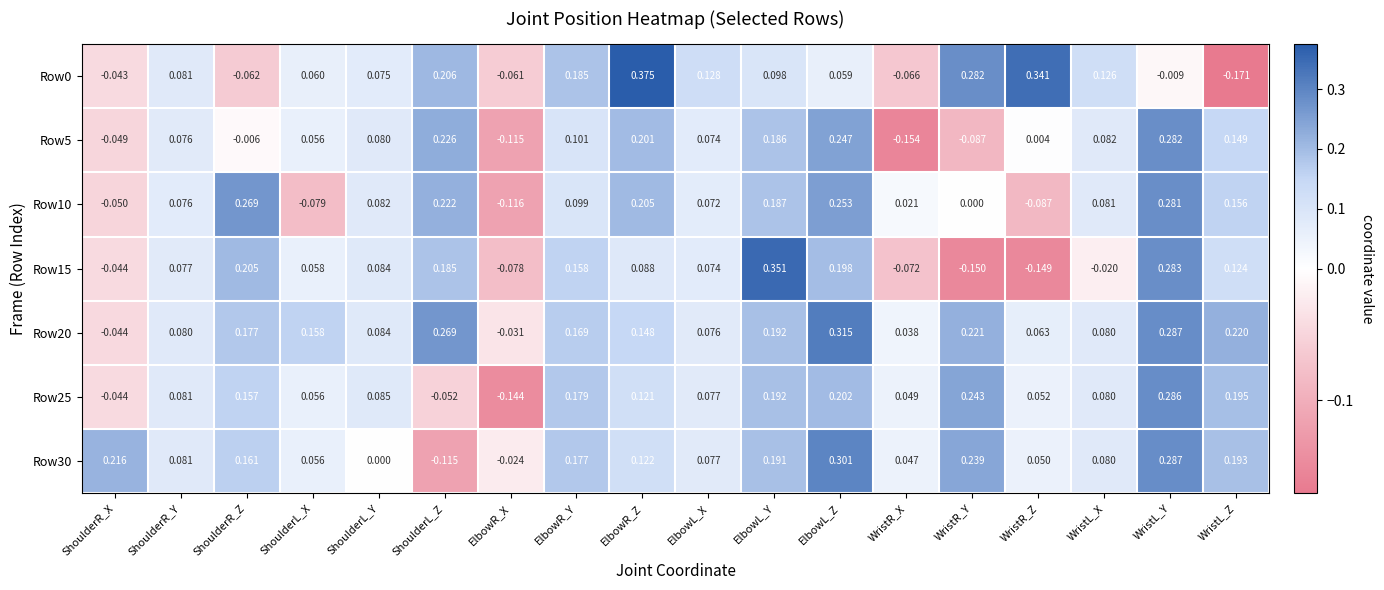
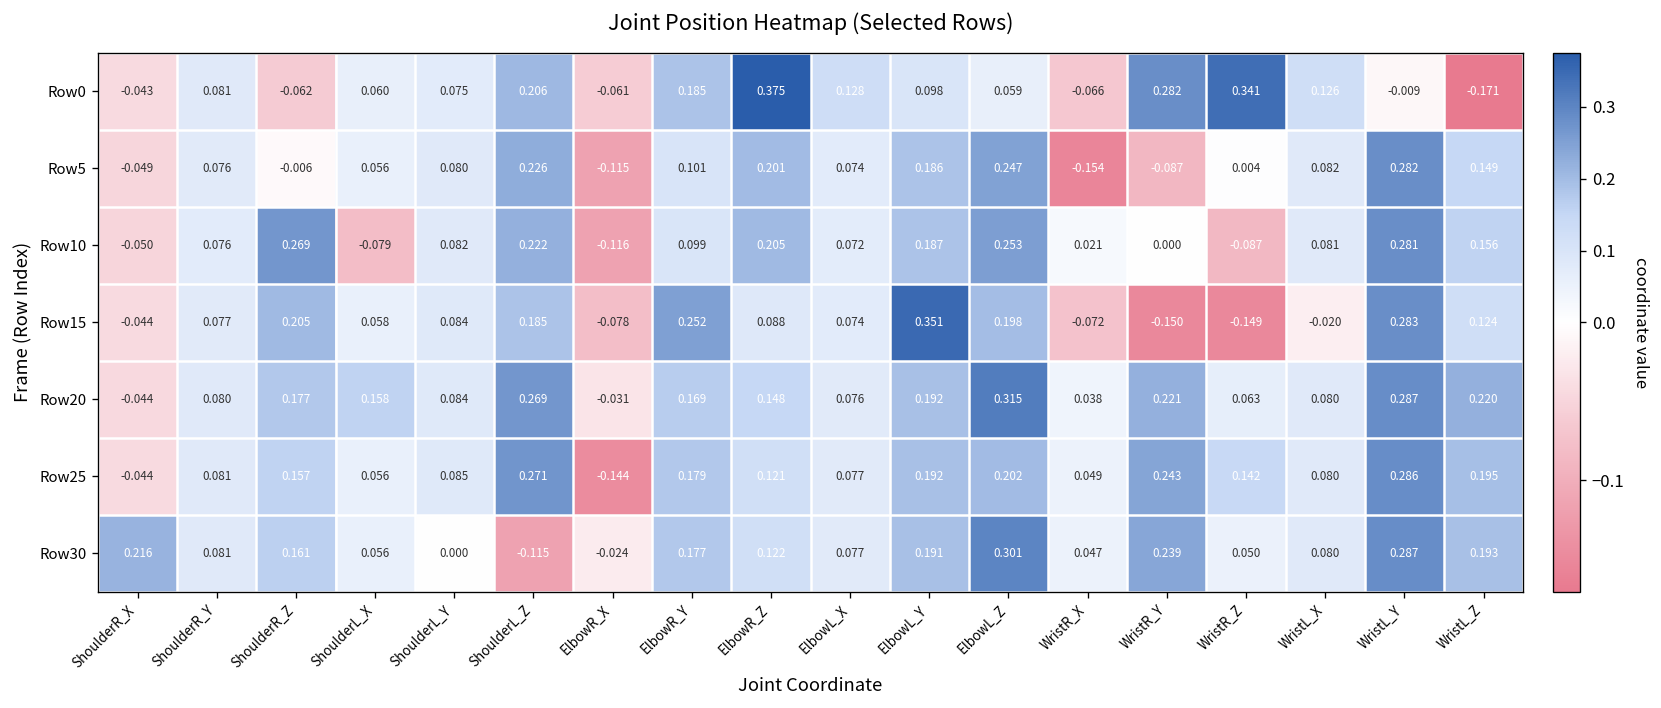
  {
    "Row0": {
      "ShoulderR_X": -0.043,
      "ShoulderR_Y": 0.081,
      "ShoulderR_Z": -0.062,
      "ShoulderL_X": 0.060,
      "ShoulderL_Y": 0.075,
      "ShoulderL_Z": 0.206,
      "ElbowR_X": -0.061,
      "ElbowR_Y": 0.185,
      "ElbowR_Z": 0.375,
      "ElbowL_X": 0.128,
      "ElbowL_Y": 0.098,
      "ElbowL_Z": 0.059,
      "WristR_X": -0.066,
      "WristR_Y": 0.282,
      "WristR_Z": 0.341,
      "WristL_X": 0.126,
      "WristL_Y": -0.009,
      "WristL_Z": -0.171
    },
    "Row5": {
      "ShoulderR_X": -0.049,
      "ShoulderR_Y": 0.076,
      "ShoulderR_Z": -0.006,
      "ShoulderL_X": 0.056,
      "ShoulderL_Y": 0.080,
      "ShoulderL_Z": 0.226,
      "ElbowR_X": -0.115,
      "ElbowR_Y": 0.101,
      "ElbowR_Z": 0.201,
      "ElbowL_X": 0.074,
      "ElbowL_Y": 0.186,
      "ElbowL_Z": 0.247,
      "WristR_X": -0.154,
      "WristR_Y": -0.087,
      "WristR_Z": 0.004,
      "WristL_X": 0.082,
      "WristL_Y": 0.282,
      "WristL_Z": 0.149
    },
    "Row10": {
      "ShoulderR_X": -0.050,
      "ShoulderR_Y": 0.076,
      "ShoulderR_Z": 0.269,
      "ShoulderL_X": -0.079,
      "ShoulderL_Y": 0.082,
      "ShoulderL_Z": 0.222,
      "ElbowR_X": -0.116,
      "ElbowR_Y": 0.099,
      "ElbowR_Z": 0.205,
      "ElbowL_X": 0.072,
      "ElbowL_Y": 0.187,
      "ElbowL_Z": 0.253,
      "WristR_X": 0.021,
      "WristR_Y": 0.000,
      "WristR_Z": -0.087,
      "WristL_X": 0.081,
      "WristL_Y": 0.281,
      "WristL_Z": 0.156
    },
    "Row15": {
      "ShoulderR_X": -0.044,
      "ShoulderR_Y": 0.077,
      "ShoulderR_Z": 0.205,
      "ShoulderL_X": 0.058,
      "ShoulderL_Y": 0.084,
      "ShoulderL_Z": 0.185,
      "ElbowR_X": -0.078,
-     "ElbowR_Y": 0.158,
+     "ElbowR_Y": 0.252,
      "ElbowR_Z": 0.088,
      "ElbowL_X": 0.074,
      "ElbowL_Y": 0.351,
      "ElbowL_Z": 0.198,
      "WristR_X": -0.072,
      "WristR_Y": -0.150,
      "WristR_Z": -0.149,
      "WristL_X": -0.020,
      "WristL_Y": 0.283,
      "WristL_Z": 0.124
    },
    "Row20": {
      "ShoulderR_X": -0.044,
      "ShoulderR_Y": 0.080,
      "ShoulderR_Z": 0.177,
      "ShoulderL_X": 0.158,
      "ShoulderL_Y": 0.084,
      "ShoulderL_Z": 0.269,
      "ElbowR_X": -0.031,
      "ElbowR_Y": 0.169,
      "ElbowR_Z": 0.148,
      "ElbowL_X": 0.076,
      "ElbowL_Y": 0.192,
      "ElbowL_Z": 0.315,
      "WristR_X": 0.038,
      "WristR_Y": 0.221,
      "WristR_Z": 0.063,
      "WristL_X": 0.080,
      "WristL_Y": 0.287,
      "WristL_Z": 0.220
    },
    "Row25": {
      "ShoulderR_X": -0.044,
      "ShoulderR_Y": 0.081,
      "ShoulderR_Z": 0.157,
      "ShoulderL_X": 0.056,
      "ShoulderL_Y": 0.085,
-     "ShoulderL_Z": -0.052,
+     "ShoulderL_Z": 0.271,
      "ElbowR_X": -0.144,
      "ElbowR_Y": 0.179,
      "ElbowL_X": 0.077,
      "ElbowL_Y": 0.192,
      "ElbowL_Z": 0.202,
      "WristR_X": 0.049,
      "WristR_Y": 0.243,
-     "WristR_Z": 0.052,
+     "WristR_Z": 0.142,
      "WristL_X": 0.080,
      "WristL_Y": 0.286,
      "WristL_Z": 0.195
    },
    "Row30": {
      "ShoulderR_X": 0.216,
      "ShoulderR_Y": 0.081,
      "ShoulderR_Z": 0.161,
      "ShoulderL_X": 0.056,
      "ShoulderL_Y": 0.000,
      "ShoulderL_Z": -0.115,
      "ElbowR_X": -0.024,
      "ElbowR_Y": 0.177,
      "ElbowL_X": 0.077,
      "ElbowL_Y": 0.191,
      "ElbowL_Z": 0.301,
      "WristR_X": 0.047,
      "WristR_Y": 0.239,
      "WristR_Z": 0.050,
      "WristL_X": 0.080,
      "WristL_Y": 0.287,
      "WristL_Z": 0.193
    }
  }
